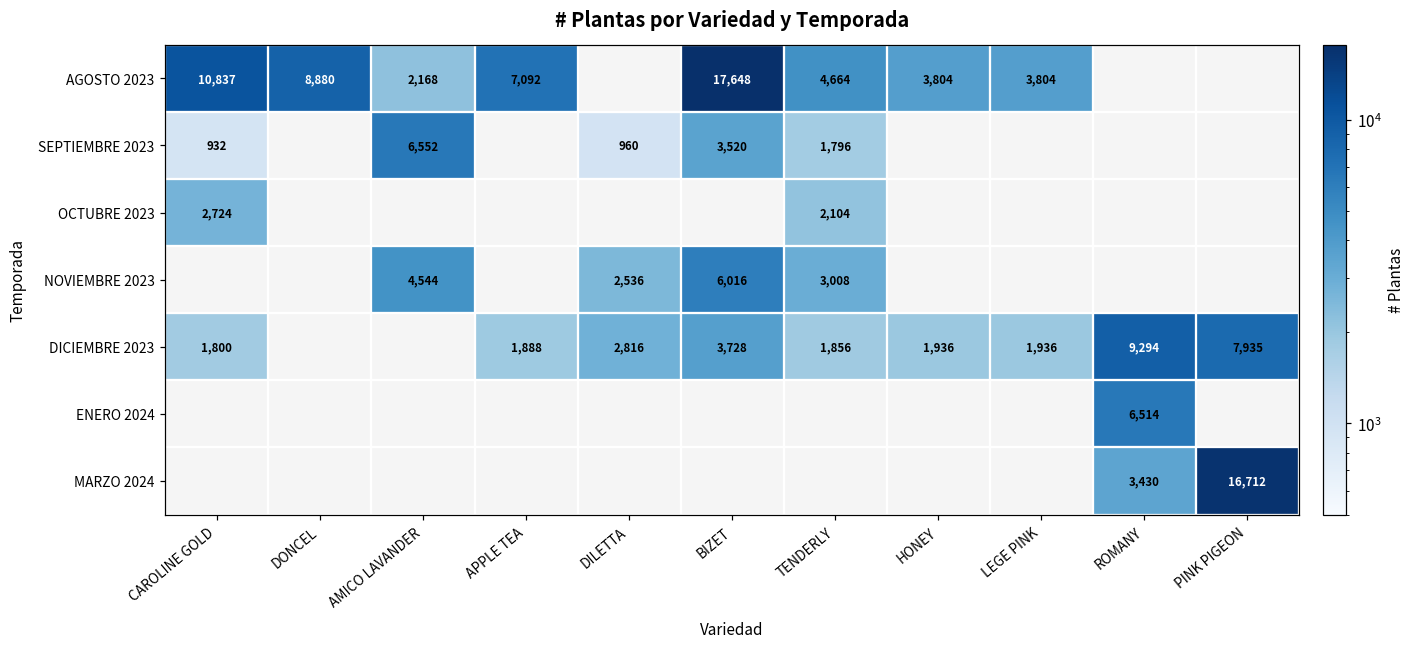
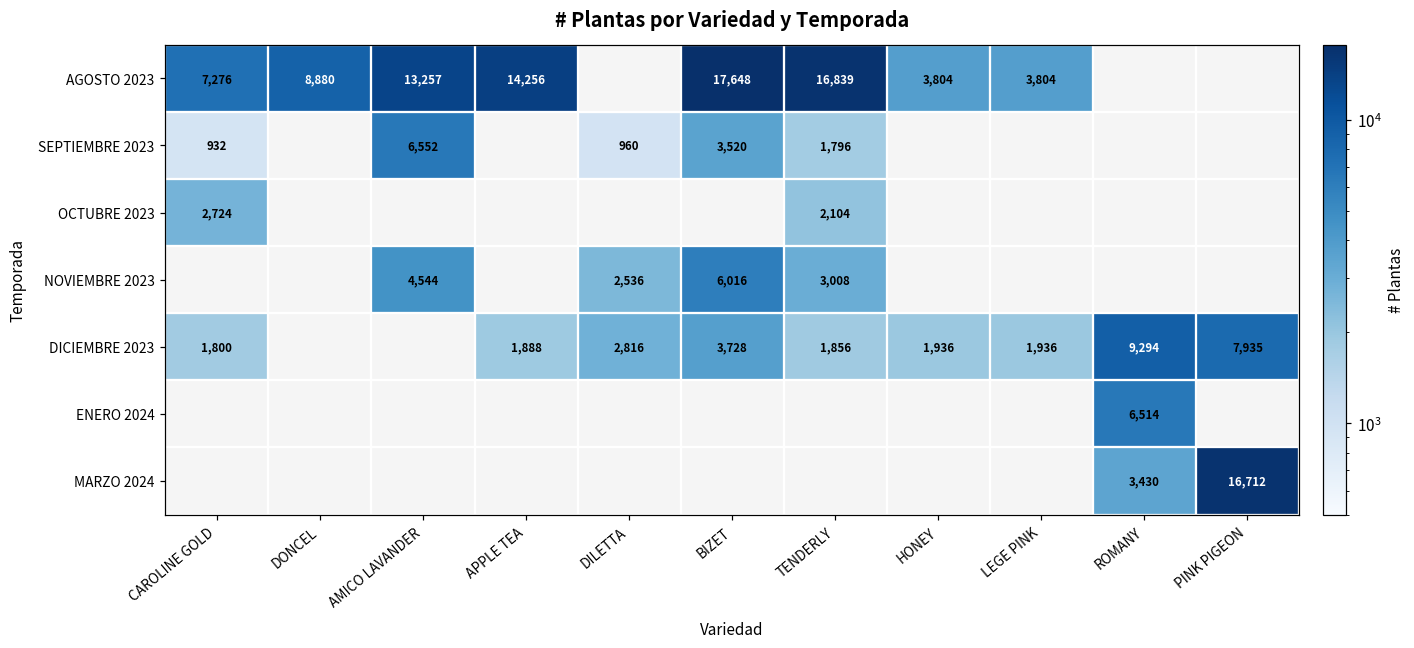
  {
    "AGOSTO 2023": {
-     "CAROLINE GOLD": "10,837",
+     "CAROLINE GOLD": "7,276",
      "DONCEL": "8,880",
-     "AMICO LAVANDER": "2,168",
-     "APPLE TEA": "7,092",
+     "AMICO LAVANDER": "13,257",
+     "APPLE TEA": "14,256",
      "BIZET": "17,648",
-     "TENDERLY": "4,664",
+     "TENDERLY": "16,839",
      "HONEY": "3,804",
      "LEGE PINK": "3,804"
    },
    "SEPTIEMBRE 2023": {
      "CAROLINE GOLD": "932",
      "AMICO LAVANDER": "6,552",
      "DILETTA": "960",
      "BIZET": "3,520",
      "TENDERLY": "1,796"
    },
    "OCTUBRE 2023": {
      "CAROLINE GOLD": "2,724",
      "TENDERLY": "2,104"
    },
    "NOVIEMBRE 2023": {
      "AMICO LAVANDER": "4,544",
      "DILETTA": "2,536",
      "BIZET": "6,016",
      "TENDERLY": "3,008"
    },
    "DICIEMBRE 2023": {
      "CAROLINE GOLD": "1,800",
      "APPLE TEA": "1,888",
      "DILETTA": "2,816",
      "BIZET": "3,728",
      "TENDERLY": "1,856",
      "HONEY": "1,936",
      "LEGE PINK": "1,936",
      "ROMANY": "9,294",
      "PINK PIGEON": "7,935"
    },
    "ENERO 2024": {
      "ROMANY": "6,514"
    },
    "MARZO 2024": {
      "ROMANY": "3,430",
      "PINK PIGEON": "16,712"
    }
  }
